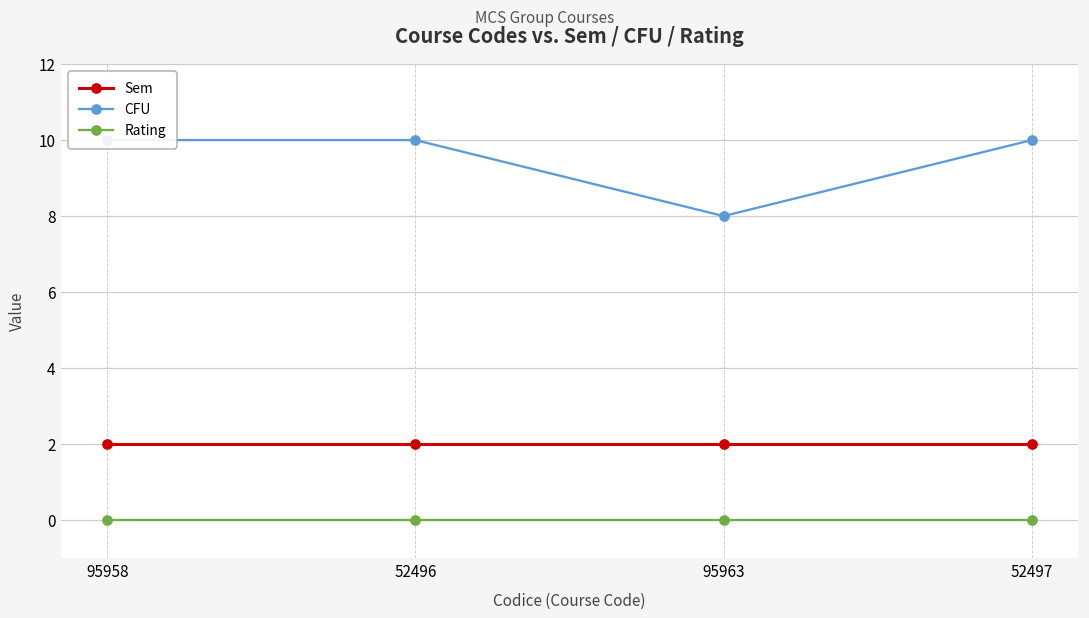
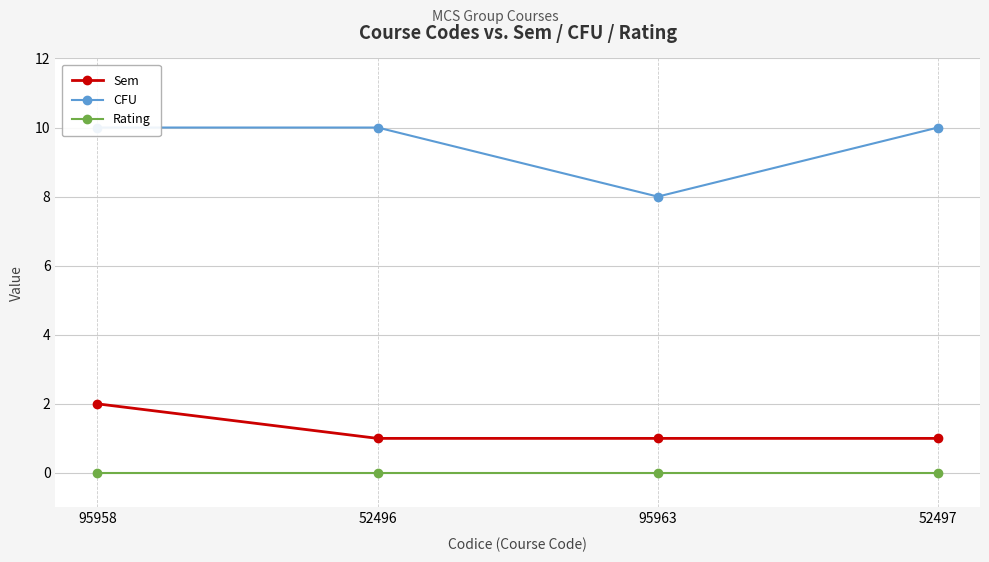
  {
    "Sem": {
      "95958": 2,
-     "52496": 2,
-     "95963": 2,
-     "52497": 2
+     "52496": 1,
+     "95963": 1,
+     "52497": 1
    },
    "CFU": {
      "52496": 10,
      "95963": 8,
      "52497": 10
    },
    "Rating": {
      "95958": 0,
      "52496": 0,
      "95963": 0,
      "52497": 0
    }
  }
